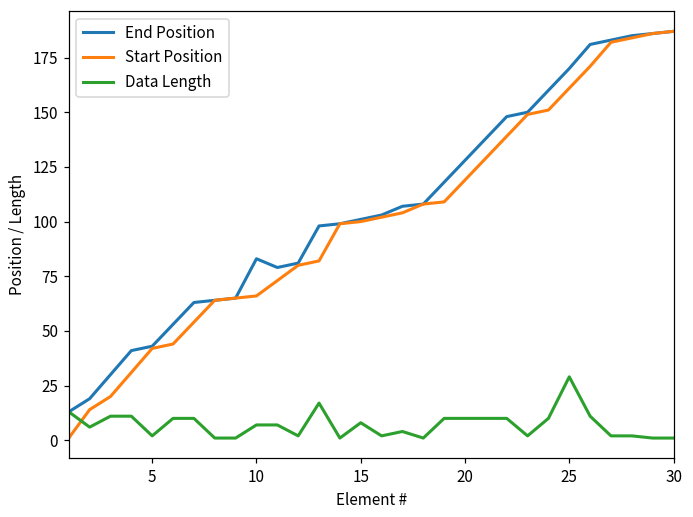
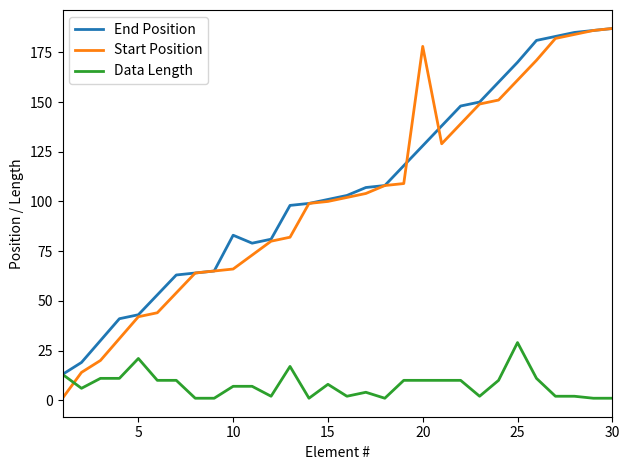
  {
    "End Position": {
      "10": 83,
      "20": 128,
      "25": 170
    },
    "Start Position": {
      "10": 66,
-     "20": 119,
+     "20": 178,
      "25": 161
    },
    "Data Length": {
-     "5": 2,
+     "5": 21,
      "10": 7,
      "15": 8,
      "20": 10,
      "25": 29,
      "30": 1
    }
  }
